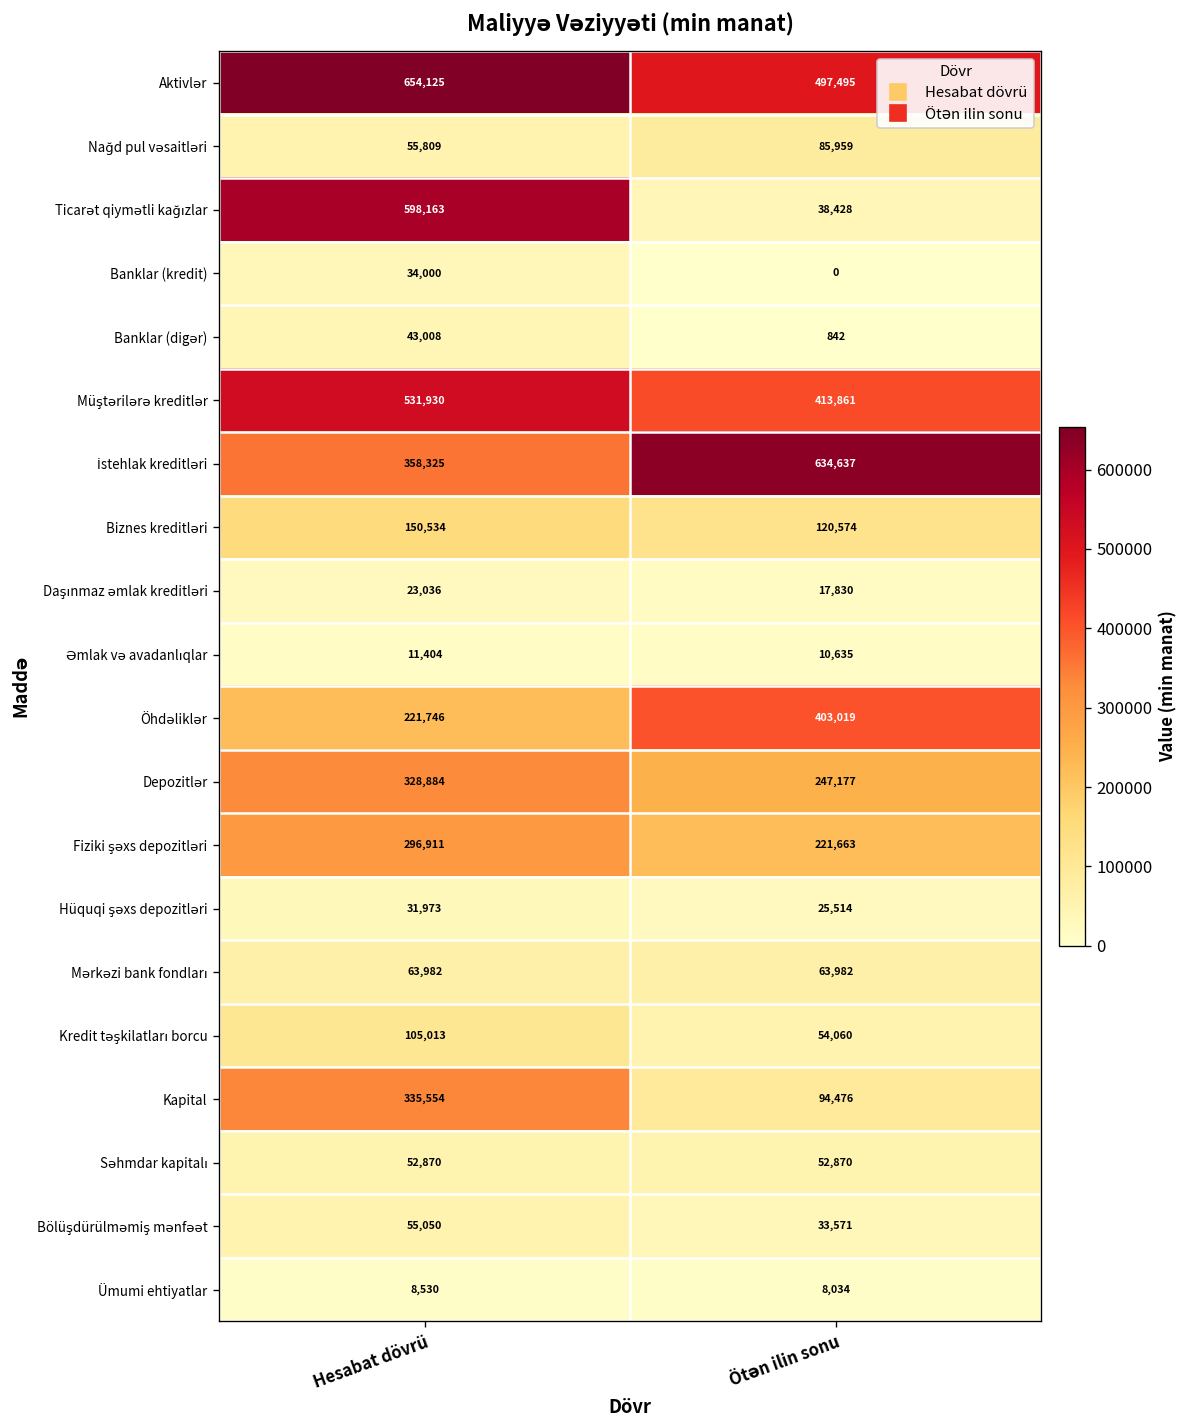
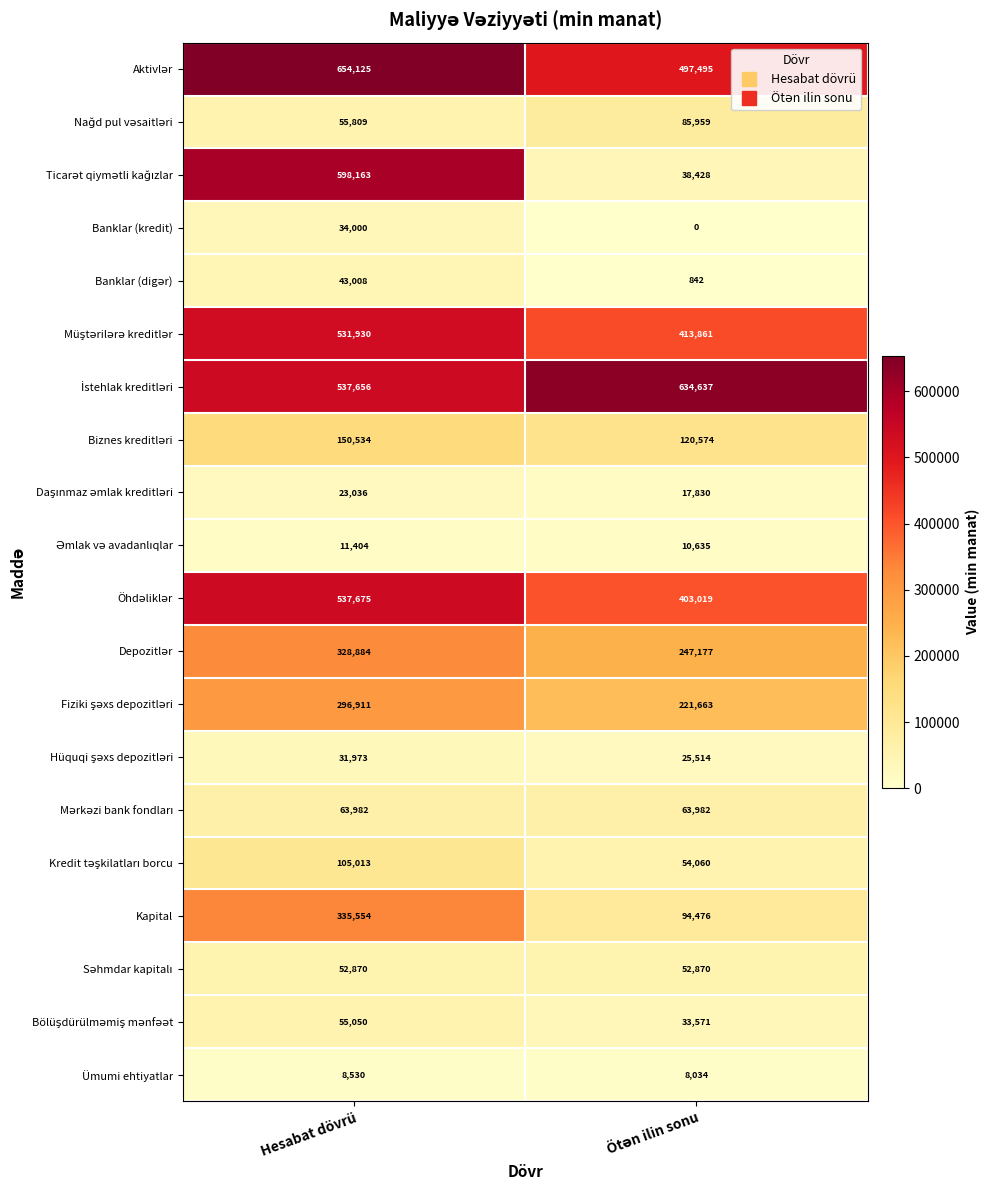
  {
    "Aktivlər": {
      "Hesabat dövrü": "654,125",
      "Ötən ilin sonu": "497,495"
    },
    "Nağd pul vəsaitləri": {
      "Hesabat dövrü": "55,809",
      "Ötən ilin sonu": "85,959"
    },
    "Ticarət qiymətli kağızlar": {
      "Hesabat dövrü": "598,163",
      "Ötən ilin sonu": "38,428"
    },
    "Banklar (kredit)": {
      "Hesabat dövrü": "34,000",
      "Ötən ilin sonu": "0"
    },
    "Banklar (digər)": {
      "Hesabat dövrü": "43,008",
      "Ötən ilin sonu": "842"
    },
    "Müştərilərə kreditlər": {
      "Hesabat dövrü": "531,930",
      "Ötən ilin sonu": "413,861"
    },
    "İstehlak kreditləri": {
-     "Hesabat dövrü": "358,325",
+     "Hesabat dövrü": "537,656",
      "Ötən ilin sonu": "634,637"
    },
    "Biznes kreditləri": {
      "Hesabat dövrü": "150,534",
      "Ötən ilin sonu": "120,574"
    },
    "Daşınmaz əmlak kreditləri": {
      "Hesabat dövrü": "23,036",
      "Ötən ilin sonu": "17,830"
    },
    "Əmlak və avadanlıqlar": {
      "Hesabat dövrü": "11,404",
      "Ötən ilin sonu": "10,635"
    },
    "Öhdəliklər": {
-     "Hesabat dövrü": "221,746",
+     "Hesabat dövrü": "537,675",
      "Ötən ilin sonu": "403,019"
    },
    "Depozitlər": {
      "Hesabat dövrü": "328,884",
      "Ötən ilin sonu": "247,177"
    },
    "Fiziki şəxs depozitləri": {
      "Hesabat dövrü": "296,911",
      "Ötən ilin sonu": "221,663"
    },
    "Hüquqi şəxs depozitləri": {
      "Hesabat dövrü": "31,973",
      "Ötən ilin sonu": "25,514"
    },
    "Mərkəzi bank fondları": {
      "Hesabat dövrü": "63,982",
      "Ötən ilin sonu": "63,982"
    },
    "Kredit təşkilatları borcu": {
      "Hesabat dövrü": "105,013",
      "Ötən ilin sonu": "54,060"
    },
    "Kapital": {
      "Hesabat dövrü": "335,554",
      "Ötən ilin sonu": "94,476"
    },
    "Səhmdar kapitalı": {
      "Hesabat dövrü": "52,870",
      "Ötən ilin sonu": "52,870"
    },
    "Bölüşdürülməmiş mənfəət": {
      "Hesabat dövrü": "55,050",
      "Ötən ilin sonu": "33,571"
    },
    "Ümumi ehtiyatlar": {
      "Hesabat dövrü": "8,530",
      "Ötən ilin sonu": "8,034"
    }
  }
